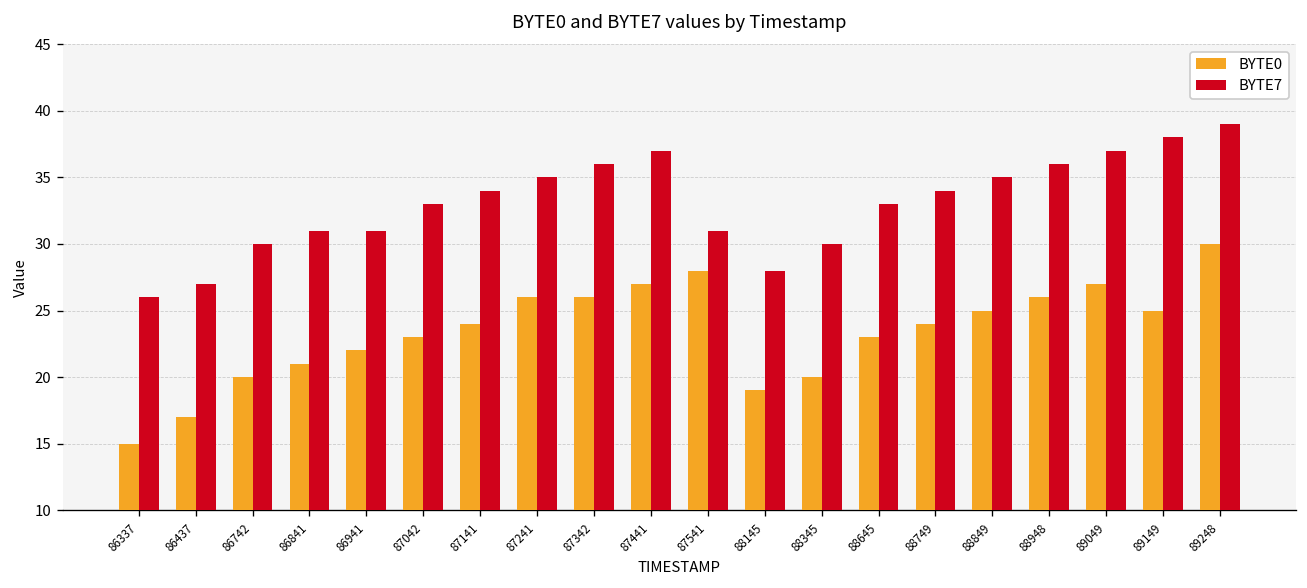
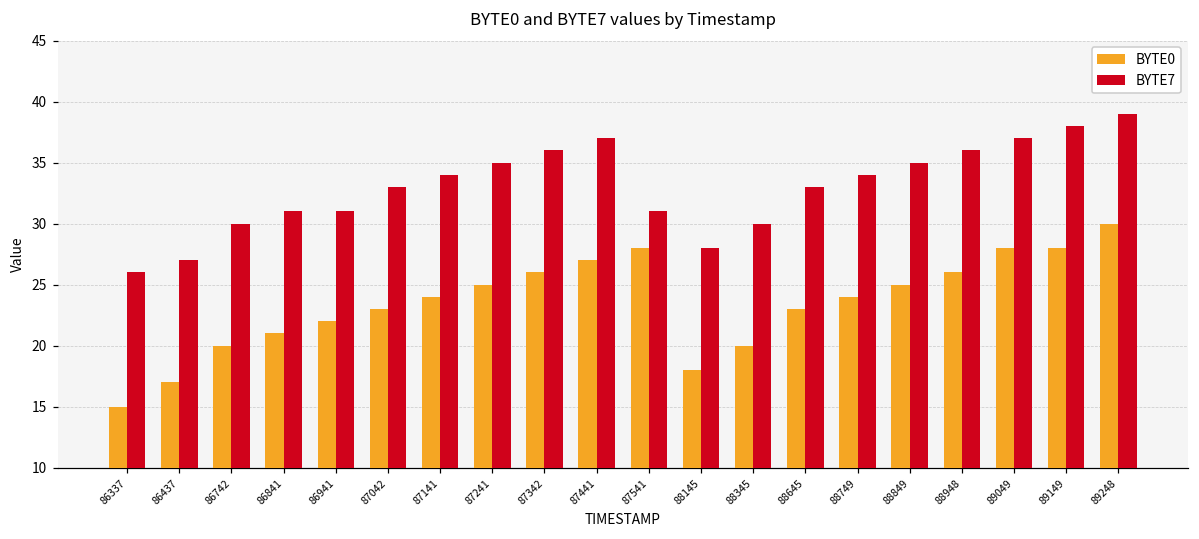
  {
    "BYTE0": {
      "86337": 15,
      "86437": 17,
      "86742": 20,
      "86841": 21,
      "86941": 22,
      "87042": 23,
      "87141": 24,
-     "87241": 26,
+     "87241": 25,
      "87342": 26,
      "87441": 27,
      "87541": 28,
-     "88145": 19,
+     "88145": 18,
      "88345": 20,
      "88645": 23,
      "88749": 24,
      "88849": 25,
      "88948": 26,
-     "89049": 27,
-     "89149": 25,
+     "89049": 28,
+     "89149": 28,
      "89248": 30
    },
    "BYTE7": {
      "86337": 26,
      "86437": 27,
      "86742": 30,
      "86841": 31,
      "86941": 31,
      "87042": 33,
      "87141": 34,
      "87241": 35,
      "87342": 36,
      "87441": 37,
      "87541": 31,
      "88145": 28,
      "88345": 30,
      "88645": 33,
      "88749": 34,
      "88849": 35,
      "88948": 36,
      "89049": 37,
      "89149": 38,
      "89248": 39
    }
  }
